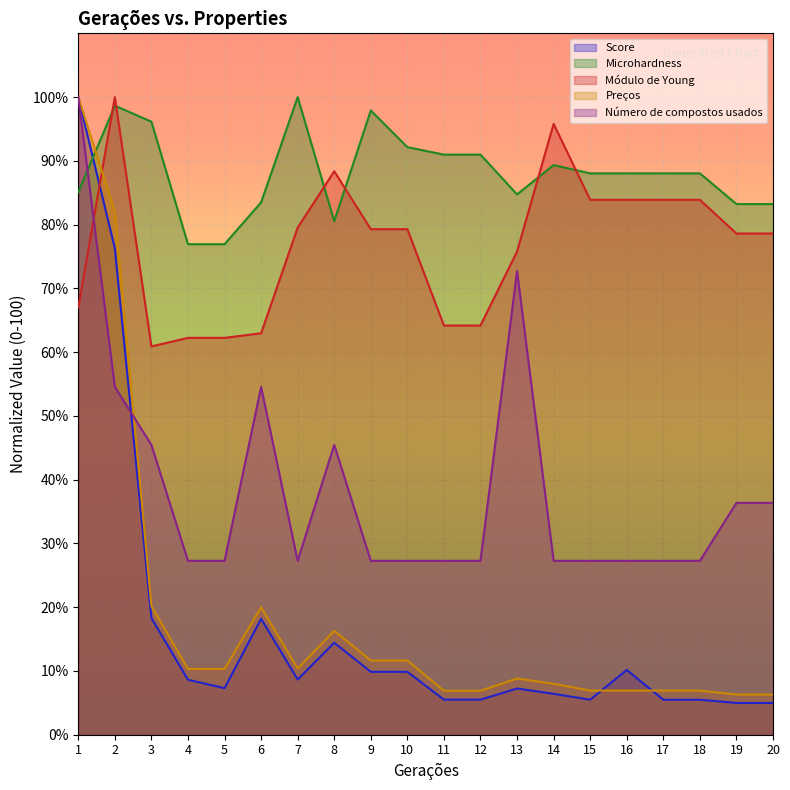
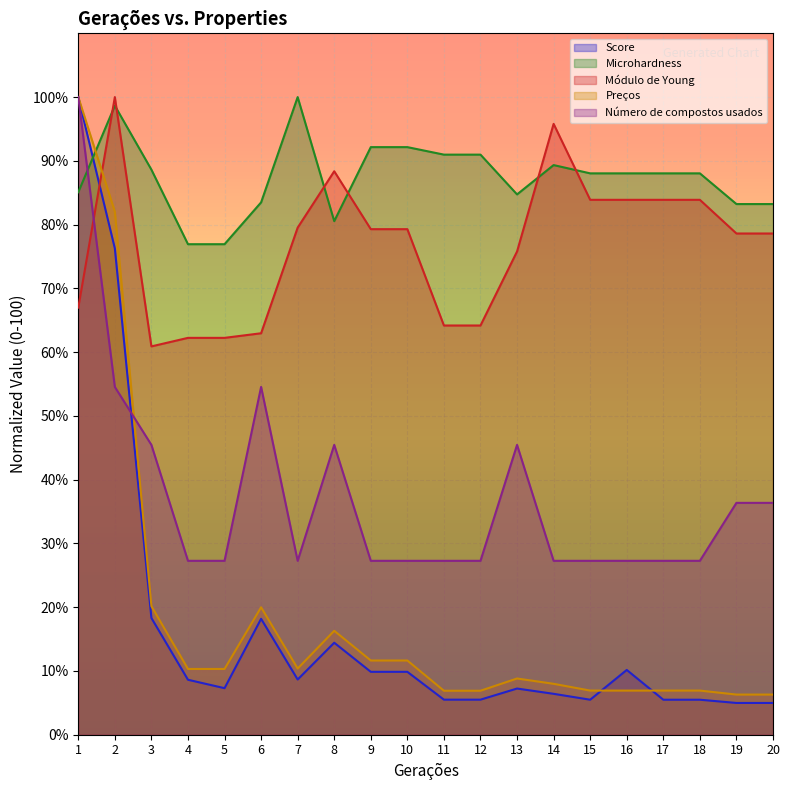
  {
    "Score": {
      "2": "76%",
      "3": "18%",
      "4": "9%",
      "5": "7%",
      "6": "18%",
      "7": "9%",
      "8": "14%",
      "9": "10%",
      "10": "10%",
      "11": "5%",
      "12": "5%",
      "13": "7%",
      "14": "6%",
      "15": "5%",
      "16": "10%",
      "17": "5%",
      "18": "5%",
      "19": "5%",
      "20": "5%"
    },
    "Microhardness": {
      "1": "85%",
      "2": "99%",
-     "3": "96%",
+     "3": "89%",
      "4": "77%",
      "5": "77%",
      "6": "83%",
      "7": "100%",
      "8": "81%",
-     "9": "98%",
+     "9": "92%",
      "10": "92%",
      "11": "91%",
      "12": "91%",
      "13": "85%",
      "14": "89%",
      "15": "88%",
      "16": "88%",
      "17": "88%",
      "18": "88%",
      "19": "83%",
      "20": "83%"
    },
    "Número de compostos usados": {
      "2": "55%",
      "3": "45%",
      "4": "27%",
      "5": "27%",
      "6": "55%",
      "7": "27%",
      "8": "45%",
      "9": "27%",
      "10": "27%",
      "11": "27%",
      "12": "27%",
-     "13": "73%",
+     "13": "45%",
      "14": "27%",
      "15": "27%",
      "16": "27%",
      "17": "27%",
      "18": "27%",
      "19": "36%",
      "20": "36%"
    }
  }
